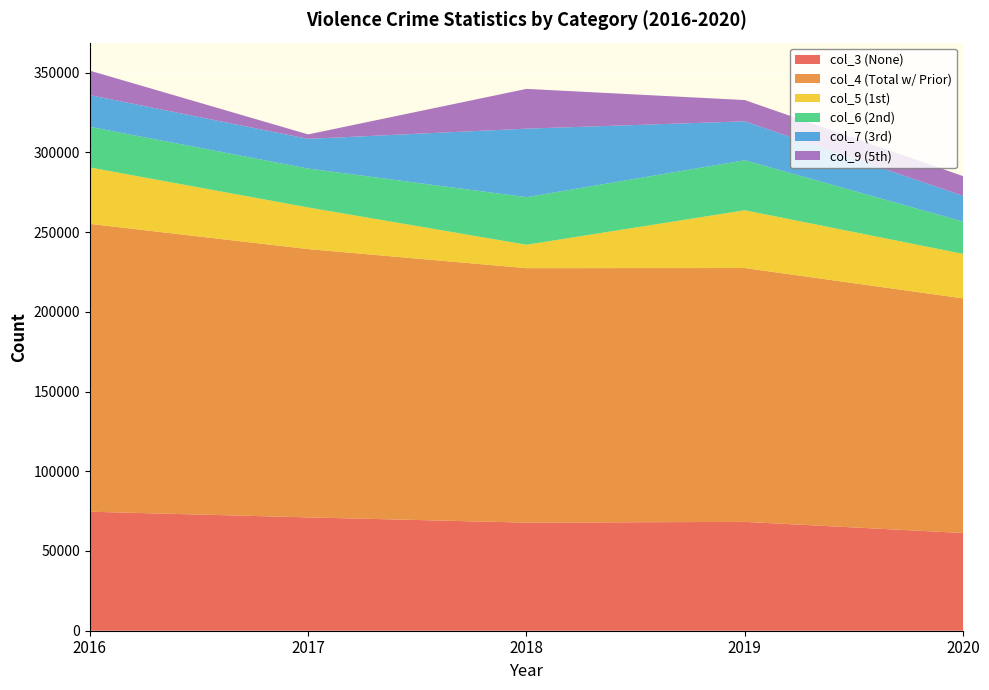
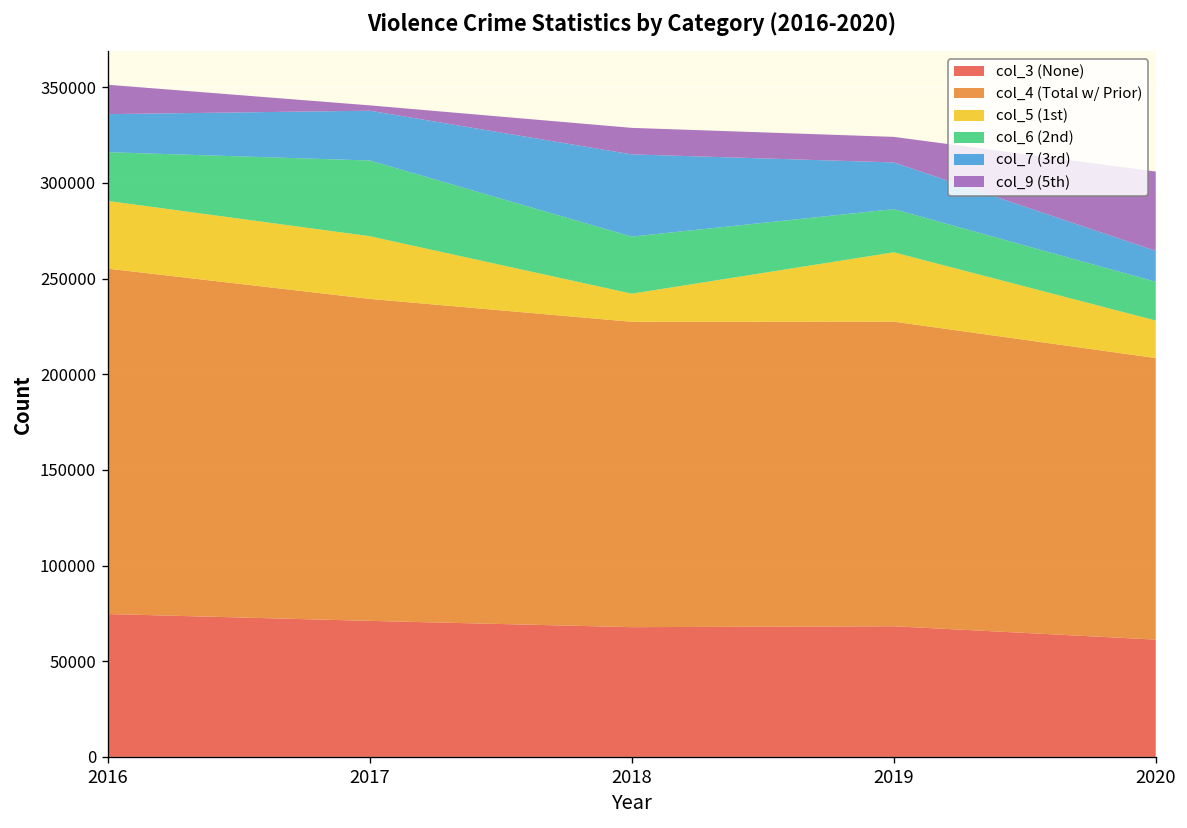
  {
    "col_5 (1st)": {
      "2016": 35000,
-     "2017": 26000,
+     "2017": 33000,
      "2018": 15000,
      "2019": 36000,
-     "2020": 28000
+     "2020": 20000
    },
    "col_6 (2nd)": {
      "2016": 25000,
-     "2017": 24000,
+     "2017": 40000,
      "2018": 30000,
-     "2019": 31000,
+     "2019": 23000,
      "2020": 20000
    },
    "col_7 (3rd)": {
      "2016": 20000,
-     "2017": 19000,
+     "2017": 26000,
      "2018": 43000,
      "2019": 24000,
      "2020": 16000
    },
    "col_9 (5th)": {
      "2016": 15000,
      "2017": 3000,
-     "2018": 25000,
+     "2018": 14000,
      "2019": 13000,
-     "2020": 12000
+     "2020": 41000
    }
  }
